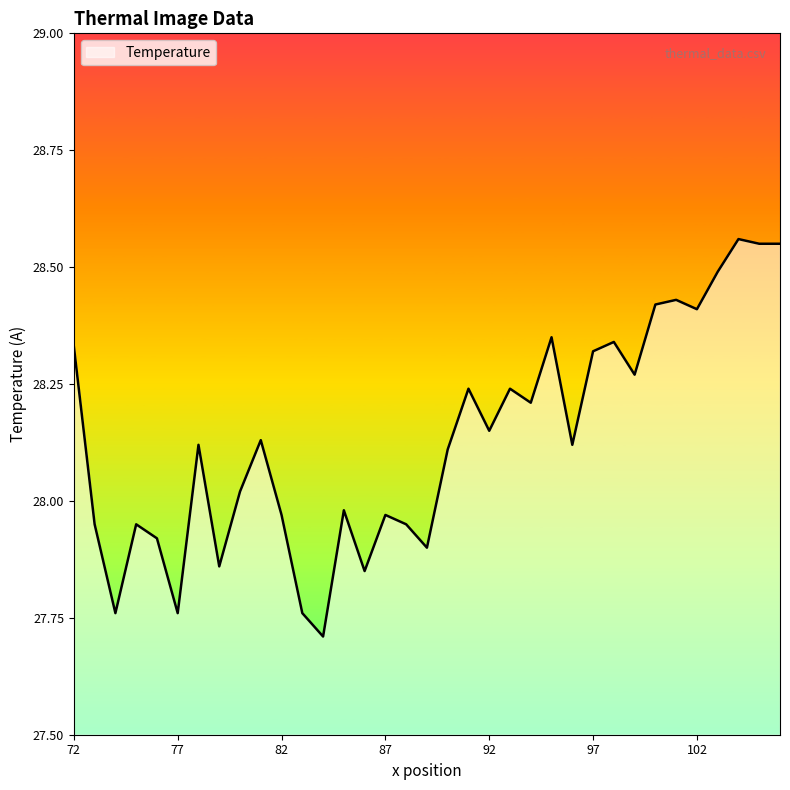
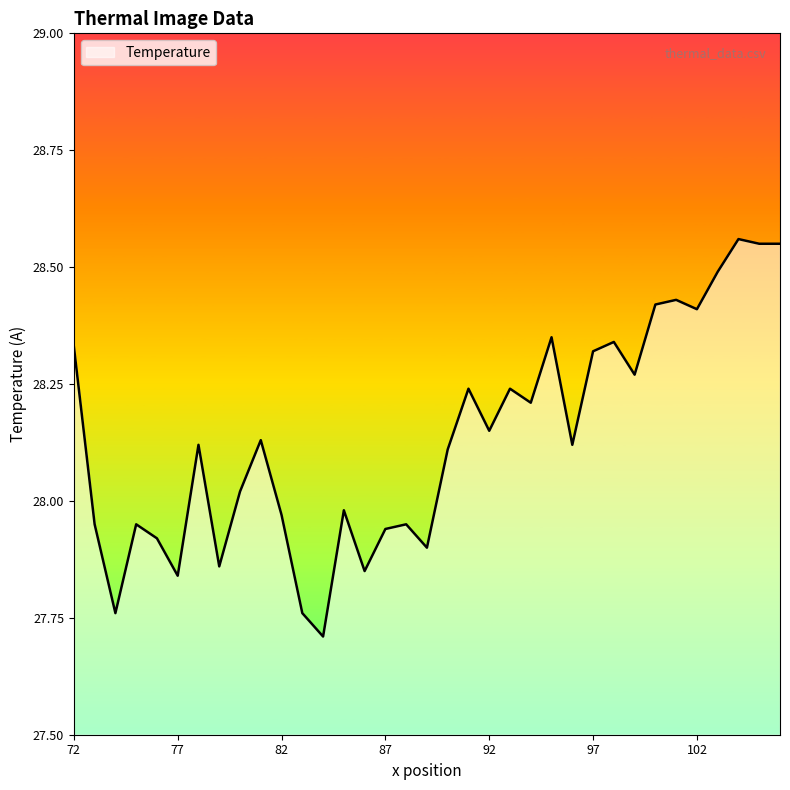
  {
    "72": 28.33,
-   "77": 27.76,
+   "77": 27.84,
    "82": 27.97,
-   "87": 27.97,
+   "87": 27.94,
    "92": 28.15,
    "97": 28.32,
    "102": 28.41
  }
